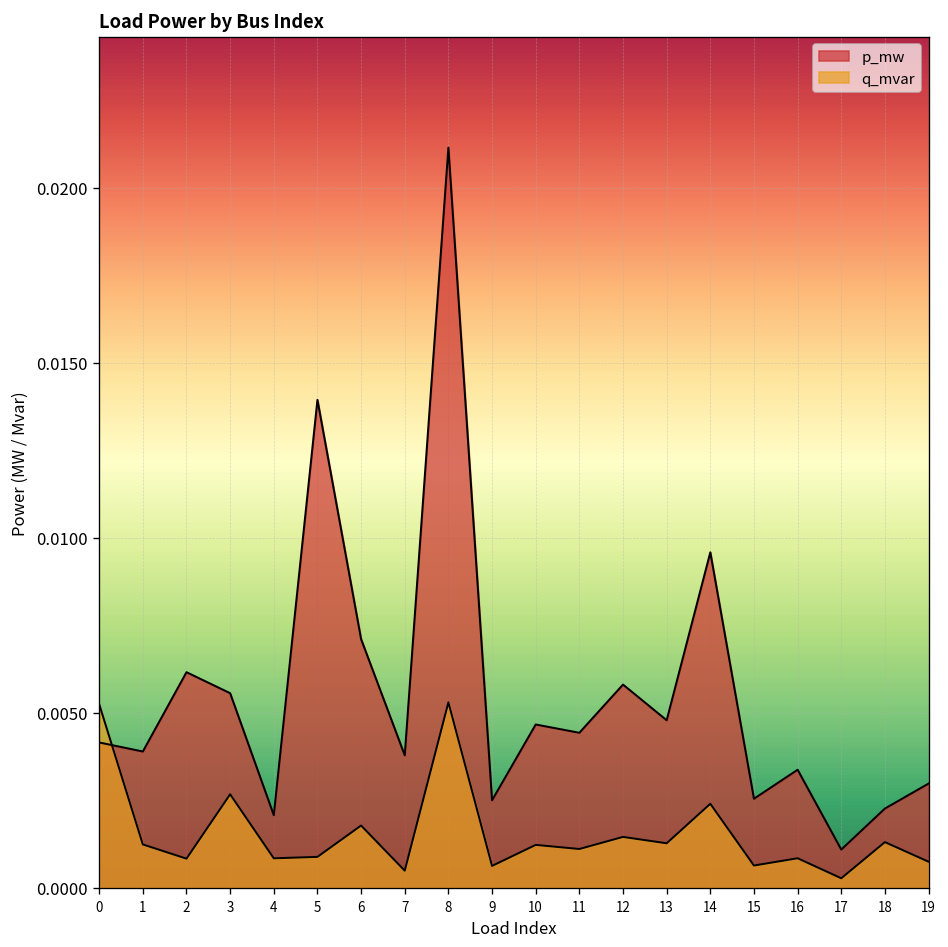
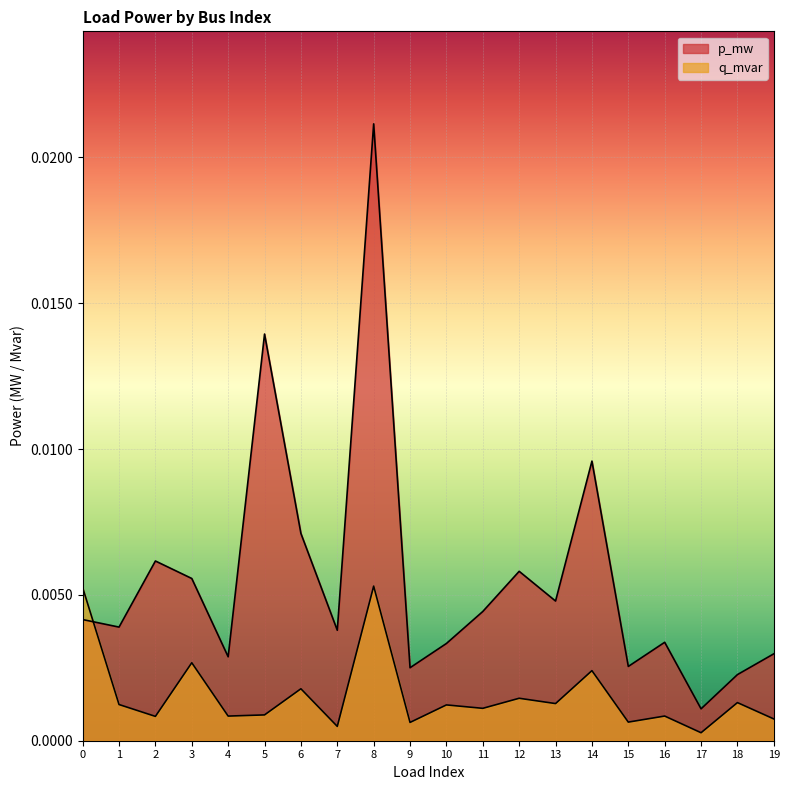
  {
    "p_mw": {
      "0": 0.0042,
      "1": 0.0039,
      "2": 0.0062,
      "3": 0.0056,
-     "4": 0.0021,
+     "4": 0.0029,
      "5": 0.0139,
      "6": 0.0071,
      "7": 0.0038,
      "8": 0.0212,
      "9": 0.0025,
-     "10": 0.0047,
+     "10": 0.0033,
      "11": 0.0044,
      "12": 0.0058,
      "13": 0.0048,
      "14": 0.0096,
      "15": 0.0025,
      "16": 0.0034,
      "17": 0.0011,
      "18": 0.0023,
      "19": 0.0030
    },
    "q_mvar": {
      "0": 0.0052,
      "1": 0.0012,
      "2": 0.0008,
      "3": 0.0027,
      "4": 0.0008,
      "5": 0.0009,
      "6": 0.0018,
      "7": 0.0005,
      "8": 0.0053,
      "9": 0.0006,
      "10": 0.0012,
      "11": 0.0011,
      "12": 0.0015,
      "13": 0.0013,
      "14": 0.0024,
      "15": 0.0006,
      "16": 0.0008,
      "17": 0.0003,
      "18": 0.0013,
      "19": 0.0007
    }
  }
